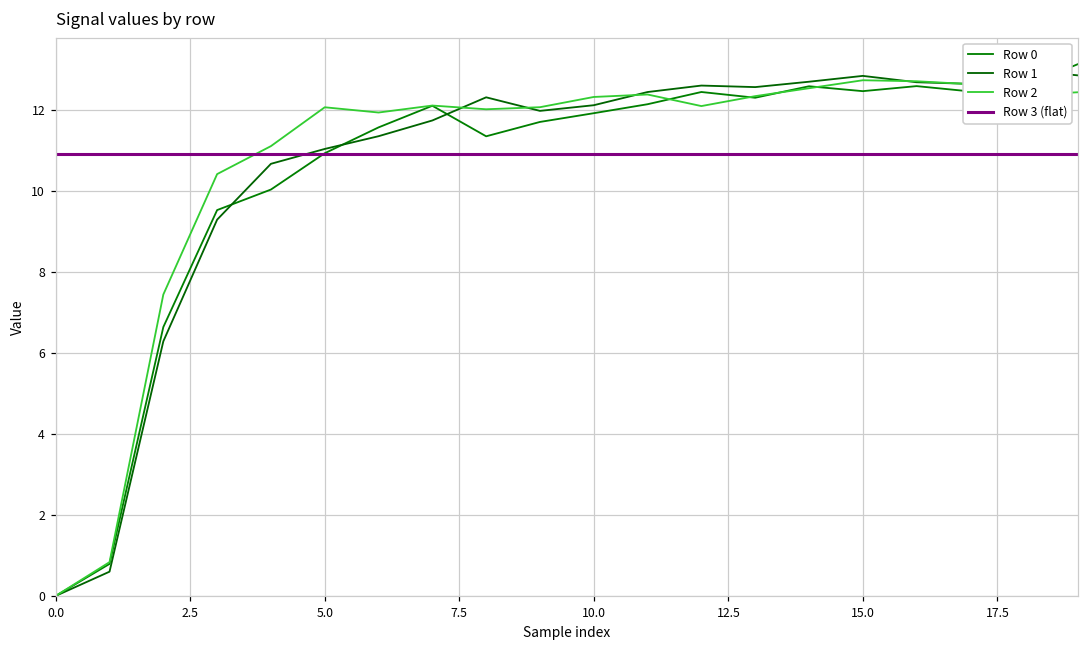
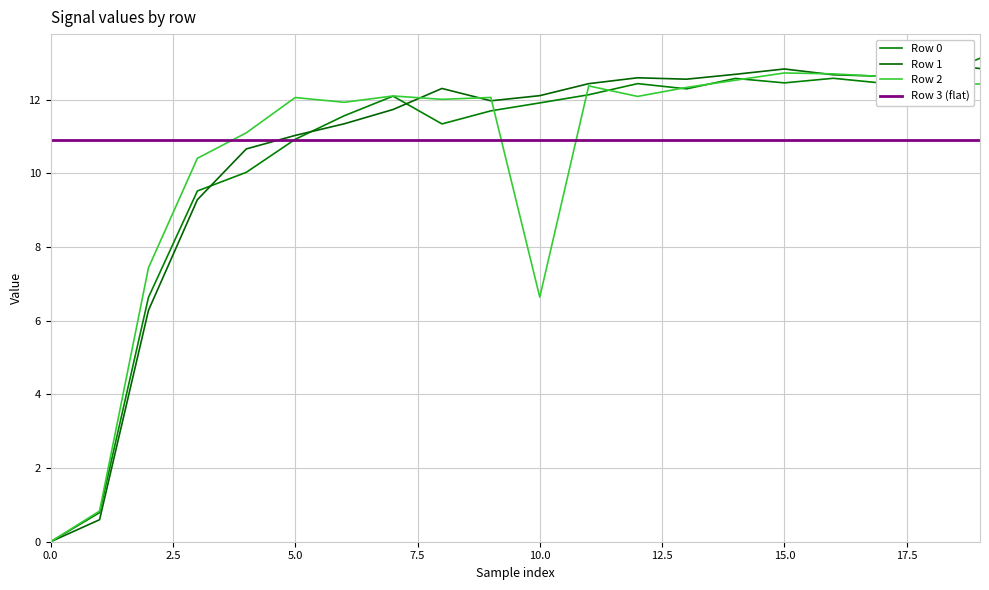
  {
    "Row 2": {
      "5.0": 12.1,
-     "10.0": 12.3,
+     "10.0": 6.6,
      "15.0": 12.7
    },
    "Row 3 (flat)": {
      "0.0": 10.9,
      "10.0": 10.9,
      "15.0": 10.9
    }
  }
